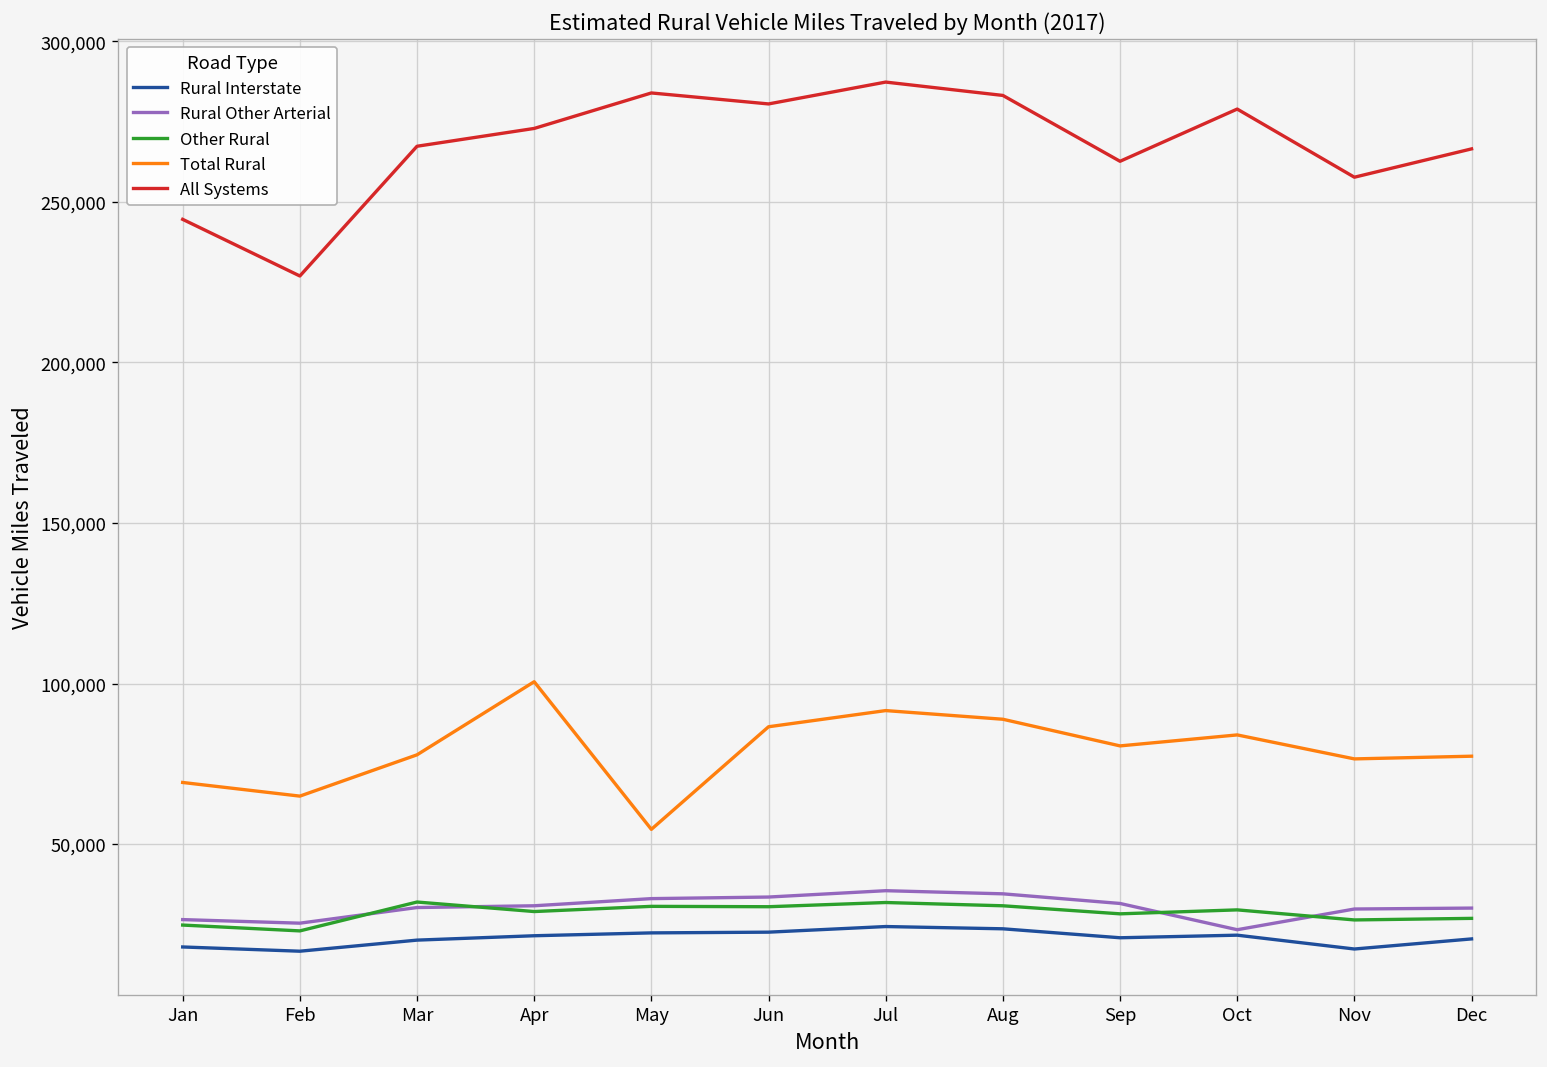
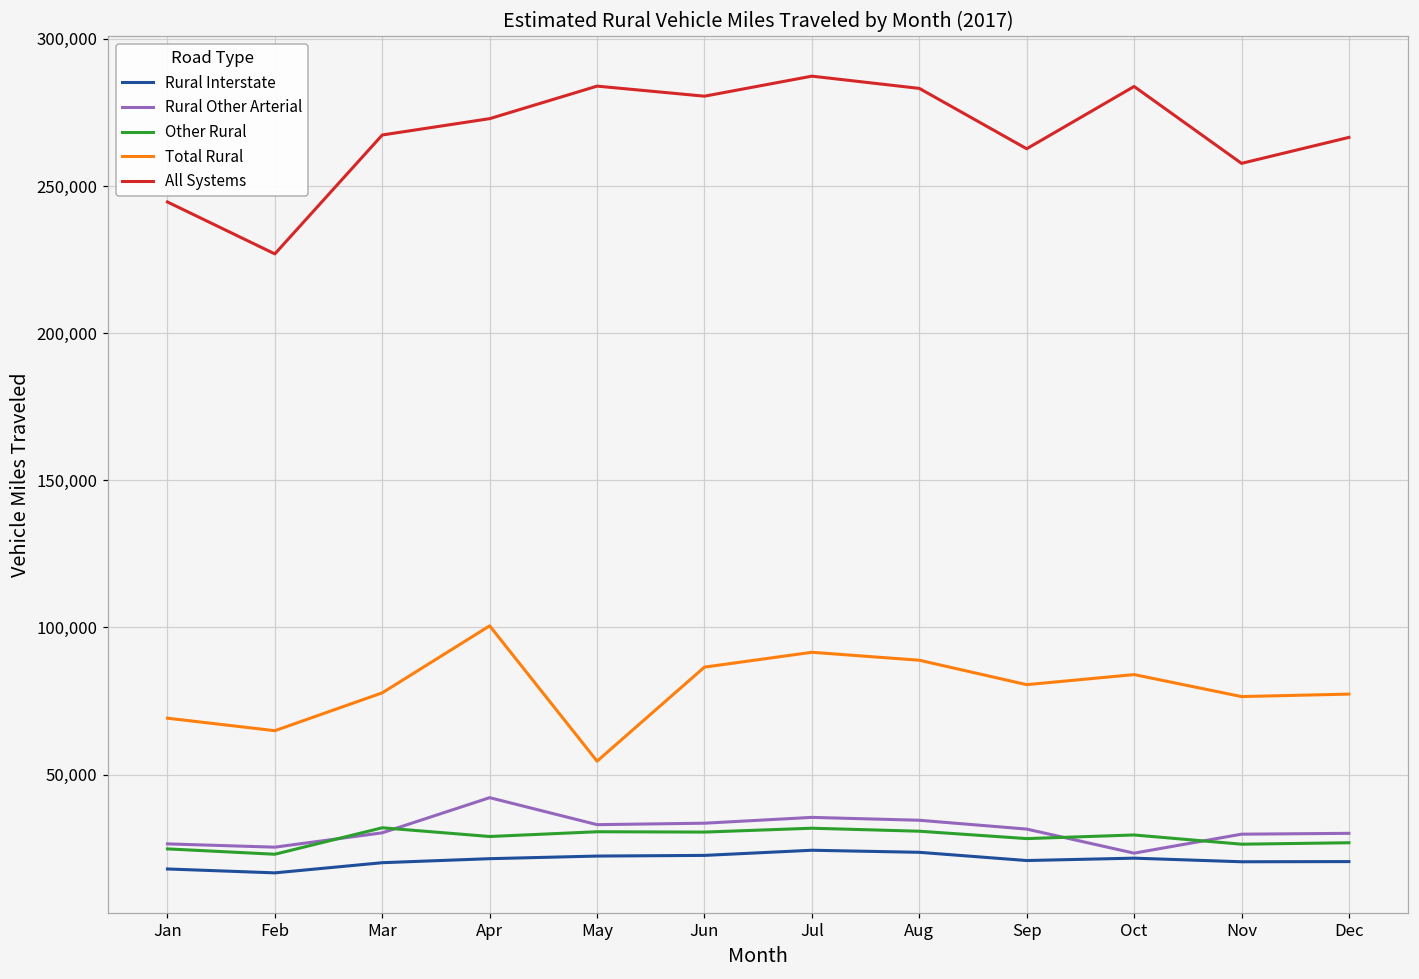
  {
    "Rural Interstate": {
      "Jan": "18,000",
      "Feb": "17,000",
      "Mar": "20,000",
      "Apr": "21,000",
      "May": "22,000",
      "Jun": "23,000",
      "Jul": "24,000",
      "Aug": "24,000",
      "Sep": "21,000",
      "Oct": "22,000",
-     "Nov": "17,000",
+     "Nov": "20,000",
      "Dec": "20,000"
    },
    "Rural Other Arterial": {
      "Jan": "26,000",
      "Feb": "25,000",
      "Mar": "30,000",
-     "Apr": "31,000",
+     "Apr": "42,000",
      "May": "33,000",
      "Jun": "33,000",
      "Jul": "35,000",
      "Aug": "34,000",
      "Sep": "31,000",
      "Oct": "23,000",
      "Nov": "30,000",
      "Dec": "30,000"
    },
    "Other Rural": {
      "Jan": "25,000",
      "Feb": "23,000",
      "Mar": "32,000",
      "Apr": "29,000",
      "May": "31,000",
      "Jun": "30,000",
      "Jul": "32,000",
      "Aug": "31,000",
      "Sep": "28,000",
      "Oct": "29,000",
      "Nov": "26,000",
      "Dec": "27,000"
    },
    "Total Rural": {
      "Jan": "69,000",
      "Feb": "65,000",
      "Mar": "78,000",
      "Apr": "101,000",
      "May": "55,000",
      "Jun": "87,000",
      "Jul": "92,000",
      "Aug": "89,000",
      "Sep": "81,000",
      "Oct": "84,000",
      "Nov": "77,000",
      "Dec": "77,000"
    },
    "All Systems": {
      "Jan": "245,000",
      "Feb": "227,000",
      "Mar": "267,000",
      "Apr": "273,000",
      "May": "284,000",
      "Jun": "281,000",
      "Jul": "287,000",
      "Aug": "283,000",
      "Sep": "263,000",
-     "Oct": "279,000",
+     "Oct": "284,000",
      "Nov": "258,000",
      "Dec": "267,000"
    }
  }
